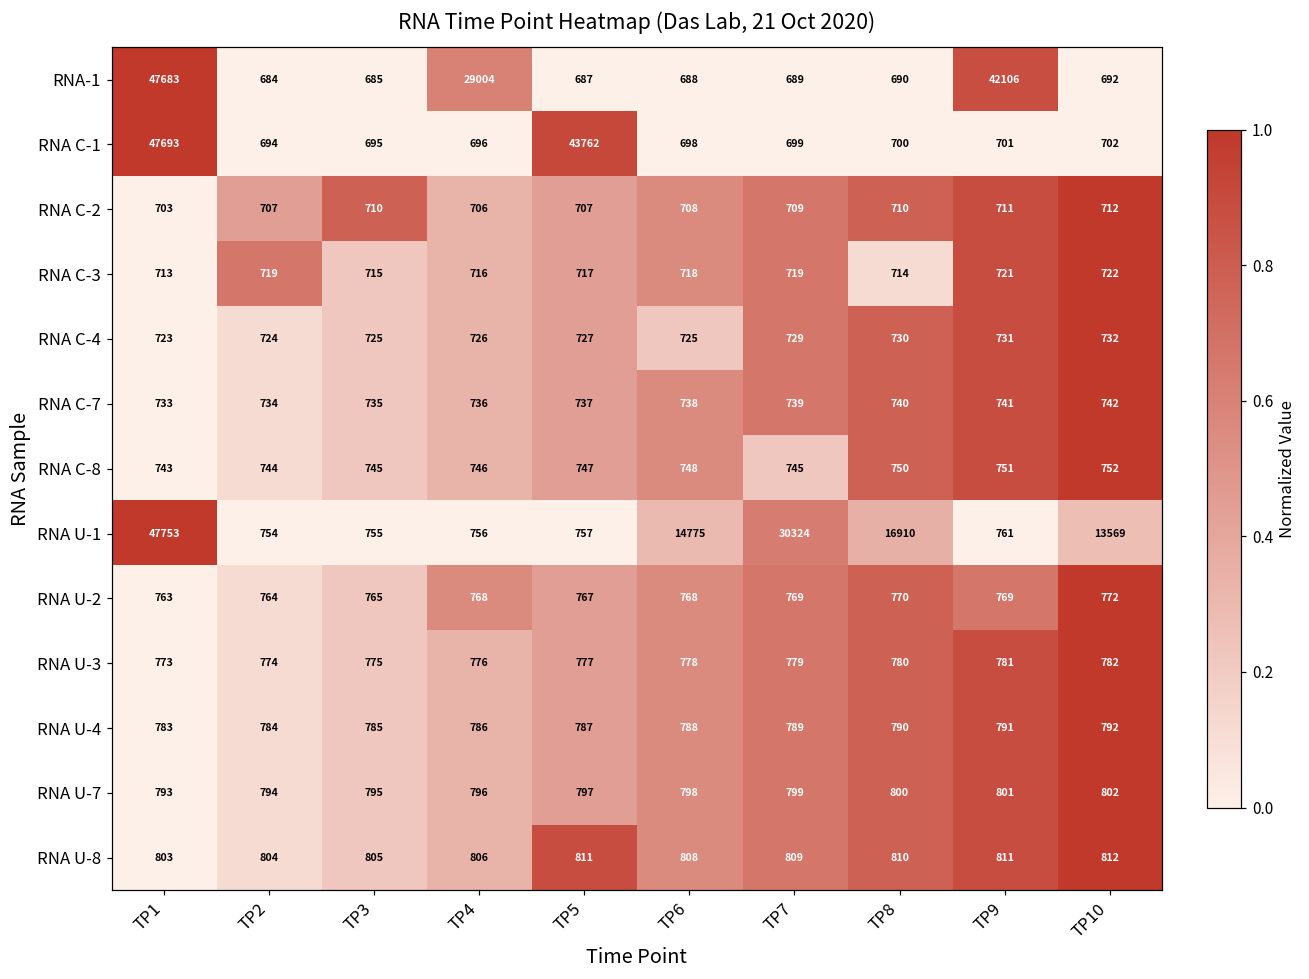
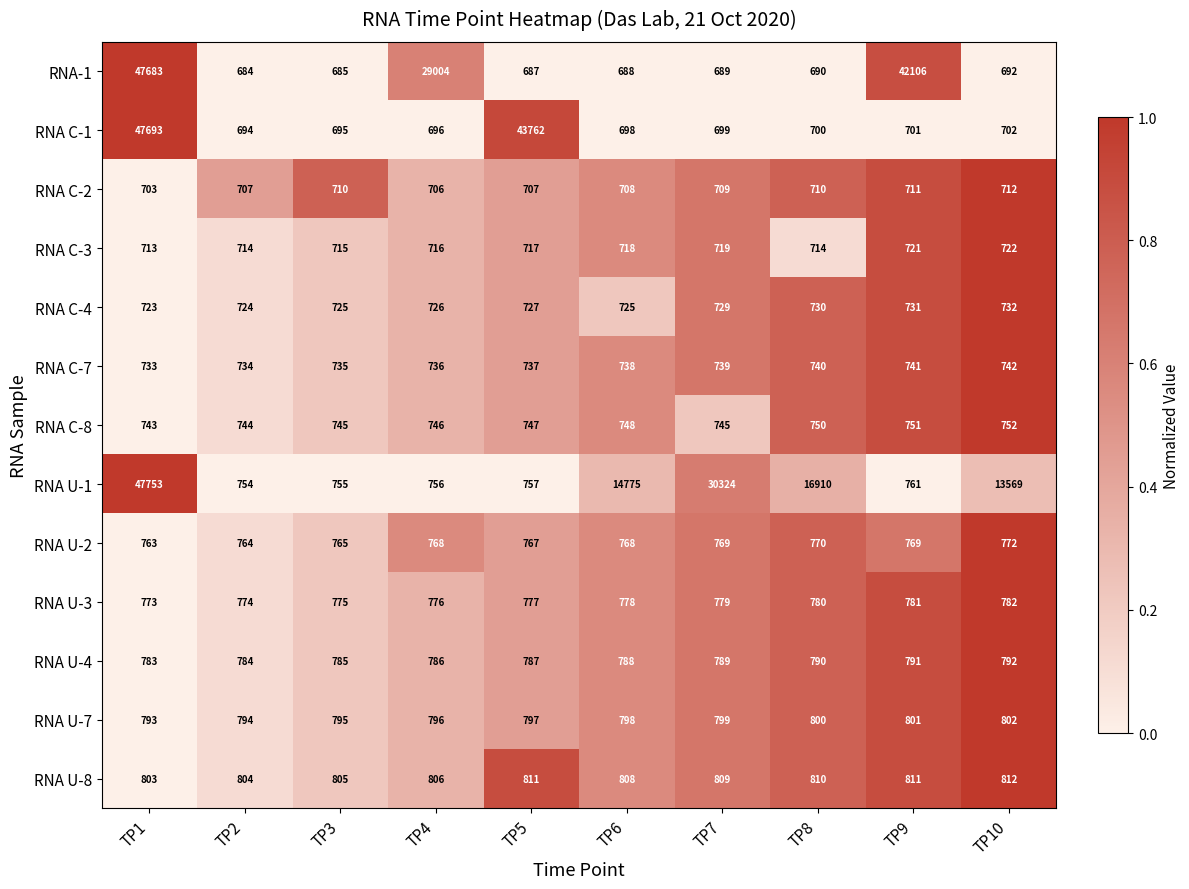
  {
    "RNA-1": {
      "TP1": 47683,
      "TP2": 684,
      "TP3": 685,
      "TP4": 29004,
      "TP5": 687,
      "TP6": 688,
      "TP7": 689,
      "TP8": 690,
      "TP9": 42106,
      "TP10": 692
    },
    "RNA C-1": {
      "TP1": 47693,
      "TP2": 694,
      "TP3": 695,
      "TP4": 696,
      "TP5": 43762,
      "TP6": 698,
      "TP7": 699,
      "TP8": 700,
      "TP9": 701,
      "TP10": 702
    },
    "RNA C-2": {
      "TP1": 703,
      "TP2": 707,
      "TP3": 710,
      "TP4": 706,
      "TP5": 707,
      "TP6": 708,
      "TP7": 709,
      "TP8": 710,
      "TP9": 711,
      "TP10": 712
    },
    "RNA C-3": {
      "TP1": 713,
-     "TP2": 719,
+     "TP2": 714,
      "TP3": 715,
      "TP4": 716,
      "TP5": 717,
      "TP6": 718,
      "TP7": 719,
      "TP8": 714,
      "TP9": 721,
      "TP10": 722
    },
    "RNA C-4": {
      "TP1": 723,
      "TP2": 724,
      "TP3": 725,
      "TP4": 726,
      "TP5": 727,
      "TP6": 725,
      "TP7": 729,
      "TP8": 730,
      "TP9": 731,
      "TP10": 732
    },
    "RNA C-7": {
      "TP1": 733,
      "TP2": 734,
      "TP3": 735,
      "TP4": 736,
      "TP5": 737,
      "TP6": 738,
      "TP7": 739,
      "TP8": 740,
      "TP9": 741,
      "TP10": 742
    },
    "RNA C-8": {
      "TP1": 743,
      "TP2": 744,
      "TP3": 745,
      "TP4": 746,
      "TP5": 747,
      "TP6": 748,
      "TP7": 745,
      "TP8": 750,
      "TP9": 751,
      "TP10": 752
    },
    "RNA U-1": {
      "TP1": 47753,
      "TP2": 754,
      "TP3": 755,
      "TP4": 756,
      "TP5": 757,
      "TP6": 14775,
      "TP7": 30324,
      "TP8": 16910,
      "TP9": 761,
      "TP10": 13569
    },
    "RNA U-2": {
      "TP1": 763,
      "TP2": 764,
      "TP3": 765,
      "TP4": 768,
      "TP5": 767,
      "TP6": 768,
      "TP7": 769,
      "TP8": 770,
      "TP9": 769,
      "TP10": 772
    },
    "RNA U-3": {
      "TP1": 773,
      "TP2": 774,
      "TP3": 775,
      "TP4": 776,
      "TP5": 777,
      "TP6": 778,
      "TP7": 779,
      "TP8": 780,
      "TP9": 781,
      "TP10": 782
    },
    "RNA U-4": {
      "TP1": 783,
      "TP2": 784,
      "TP3": 785,
      "TP4": 786,
      "TP5": 787,
      "TP6": 788,
      "TP7": 789,
      "TP8": 790,
      "TP9": 791,
      "TP10": 792
    },
    "RNA U-7": {
      "TP1": 793,
      "TP2": 794,
      "TP3": 795,
      "TP4": 796,
      "TP5": 797,
      "TP6": 798,
      "TP7": 799,
      "TP8": 800,
      "TP9": 801,
      "TP10": 802
    },
    "RNA U-8": {
      "TP1": 803,
      "TP2": 804,
      "TP3": 805,
      "TP4": 806,
      "TP5": 811,
      "TP6": 808,
      "TP7": 809,
      "TP8": 810,
      "TP9": 811,
      "TP10": 812
    }
  }
